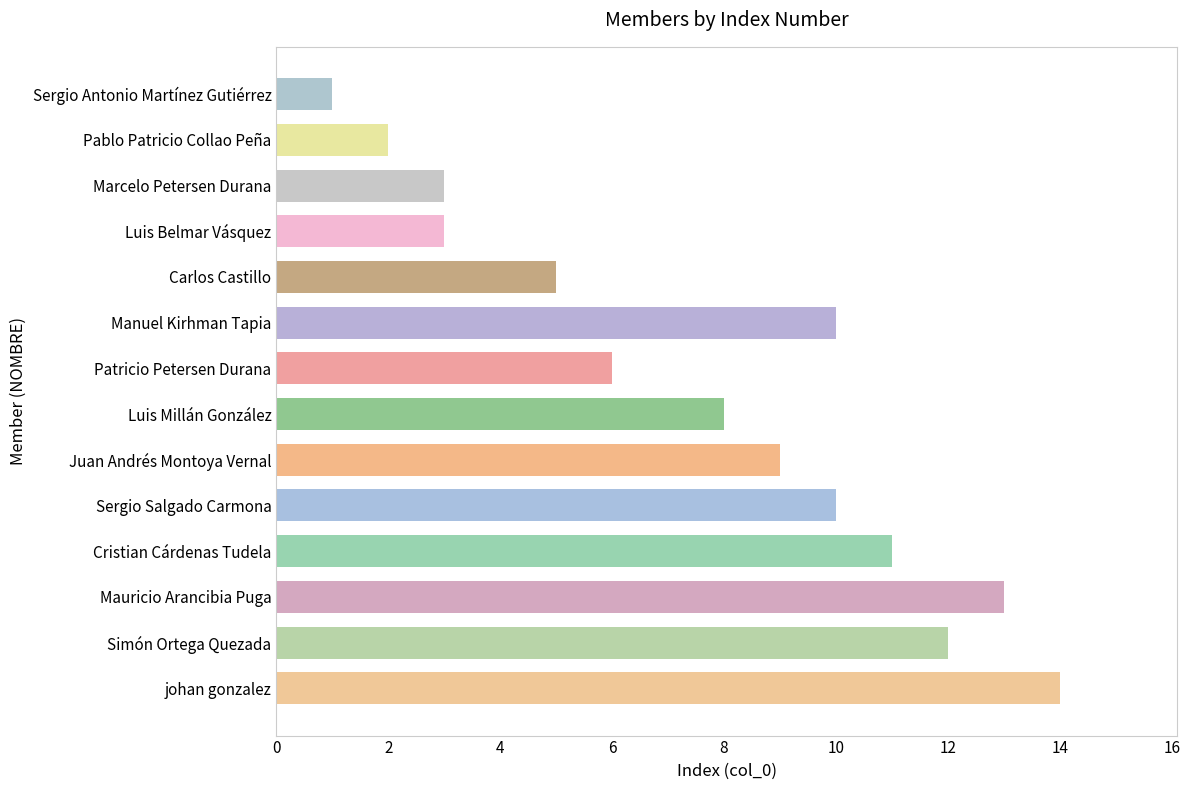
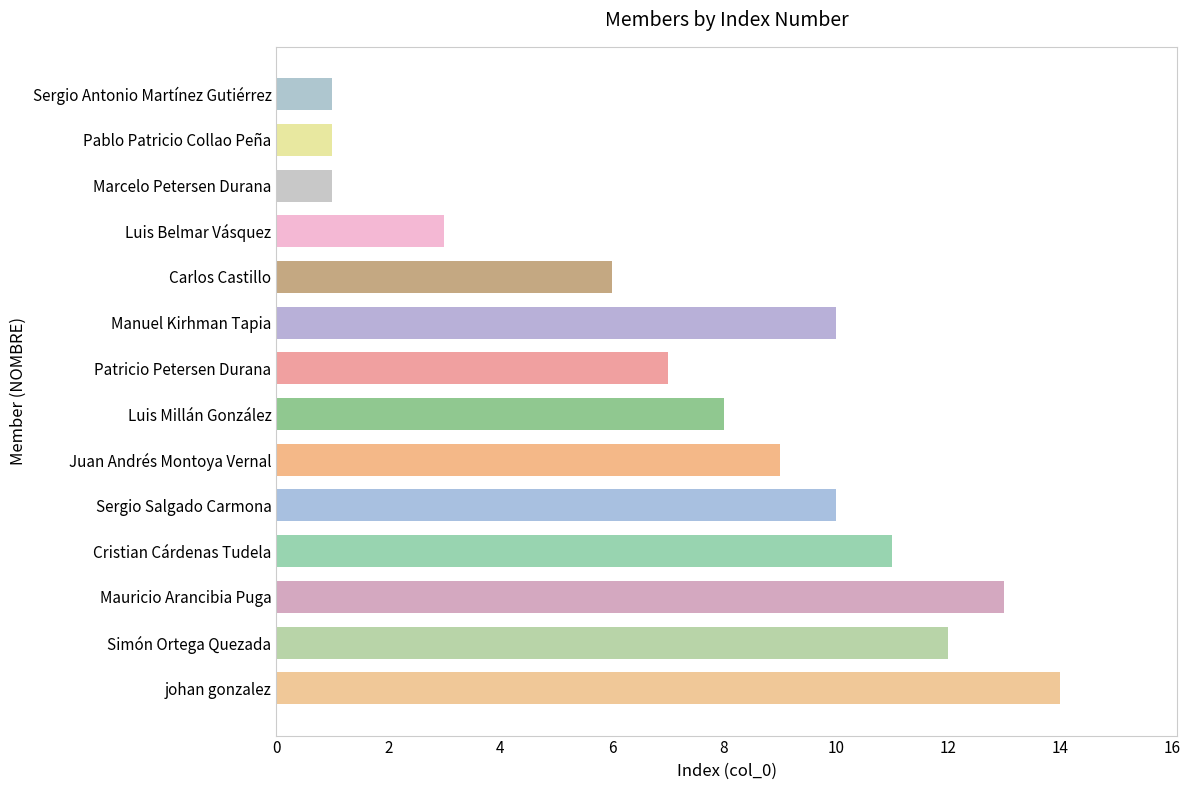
  {
    "Sergio Antonio Martínez Gutiérrez": 1,
-   "Pablo Patricio Collao Peña": 2,
-   "Marcelo Petersen Durana": 3,
+   "Pablo Patricio Collao Peña": 1,
+   "Marcelo Petersen Durana": 1,
    "Luis Belmar Vásquez": 3,
-   "Carlos Castillo": 5,
+   "Carlos Castillo": 6,
    "Manuel Kirhman Tapia": 10,
-   "Patricio Petersen Durana": 6,
+   "Patricio Petersen Durana": 7,
    "Luis Millán González": 8,
    "Juan Andrés Montoya Vernal": 9,
    "Sergio Salgado Carmona": 10,
    "Cristian Cárdenas Tudela": 11,
    "Mauricio Arancibia Puga": 13,
    "Simón Ortega Quezada": 12,
    "johan gonzalez": 14
  }
